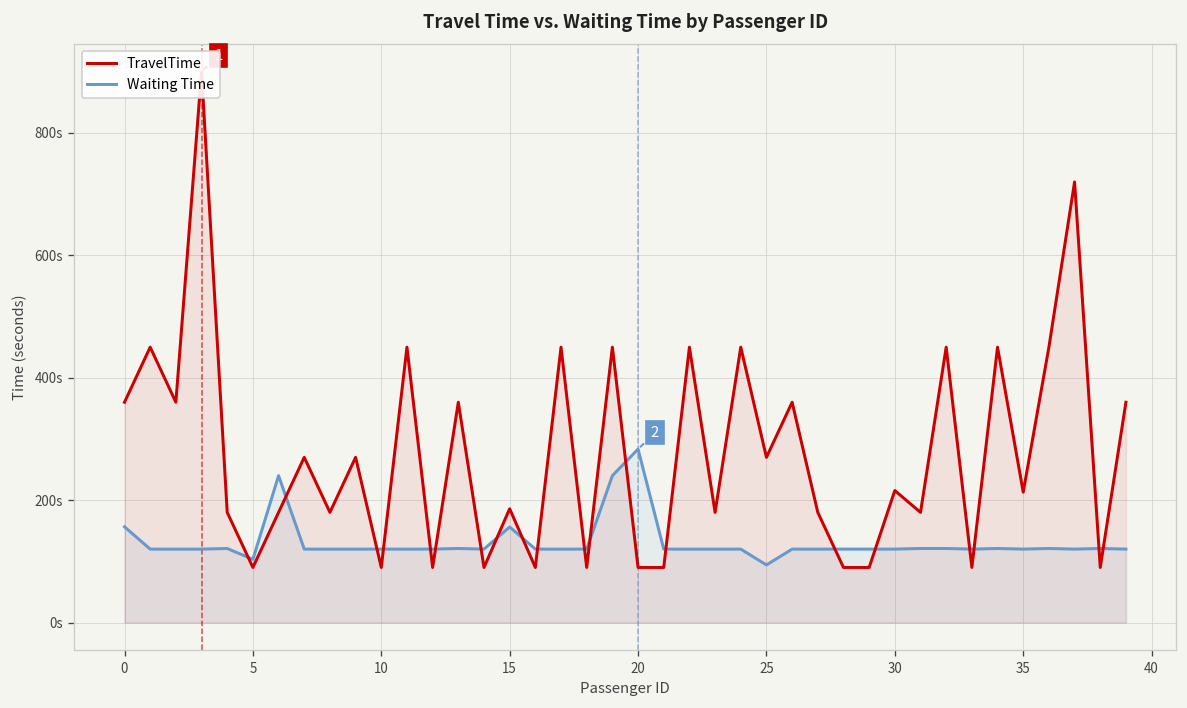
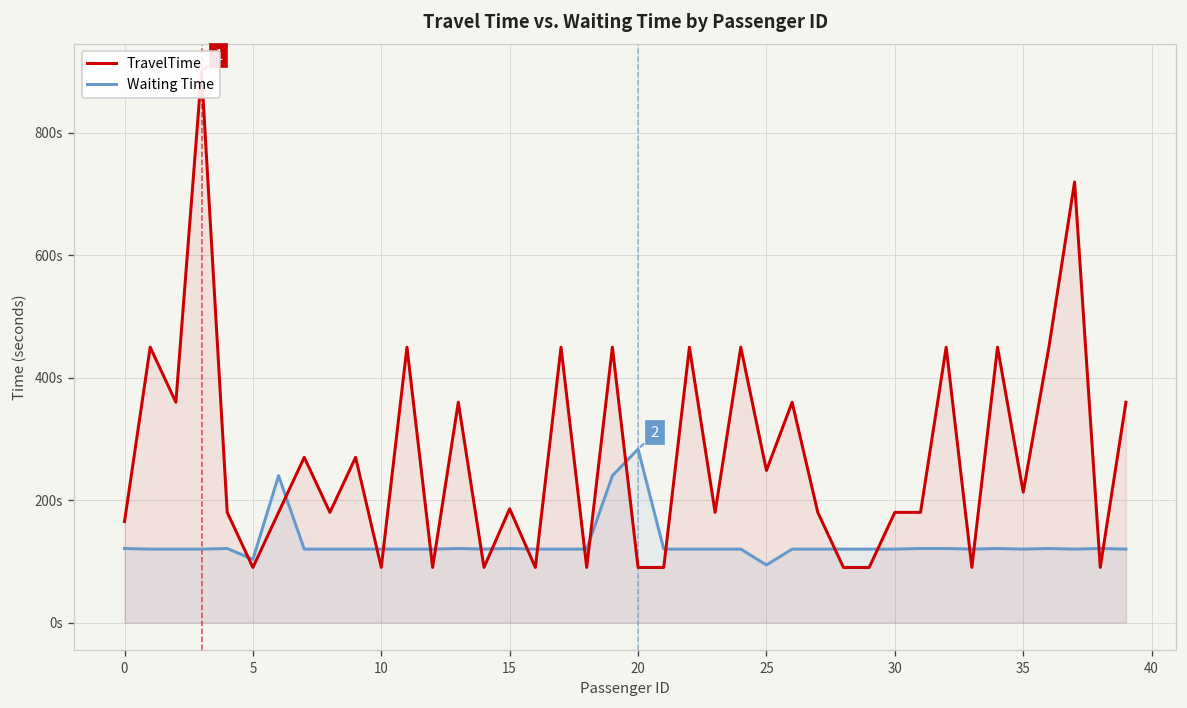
  {
    "TravelTime": {
-     "0": "360s",
+     "0": "170s",
      "5": "90s",
      "10": "90s",
      "15": "190s",
      "20": "90s",
-     "25": "270s",
-     "30": "220s",
+     "25": "250s",
+     "30": "180s",
      "35": "210s"
    },
    "Waiting Time": {
-     "0": "160s",
+     "0": "120s",
      "5": "100s",
      "10": "120s",
-     "15": "160s",
+     "15": "120s",
      "25": "90s",
      "30": "120s",
      "35": "120s"
    }
  }
